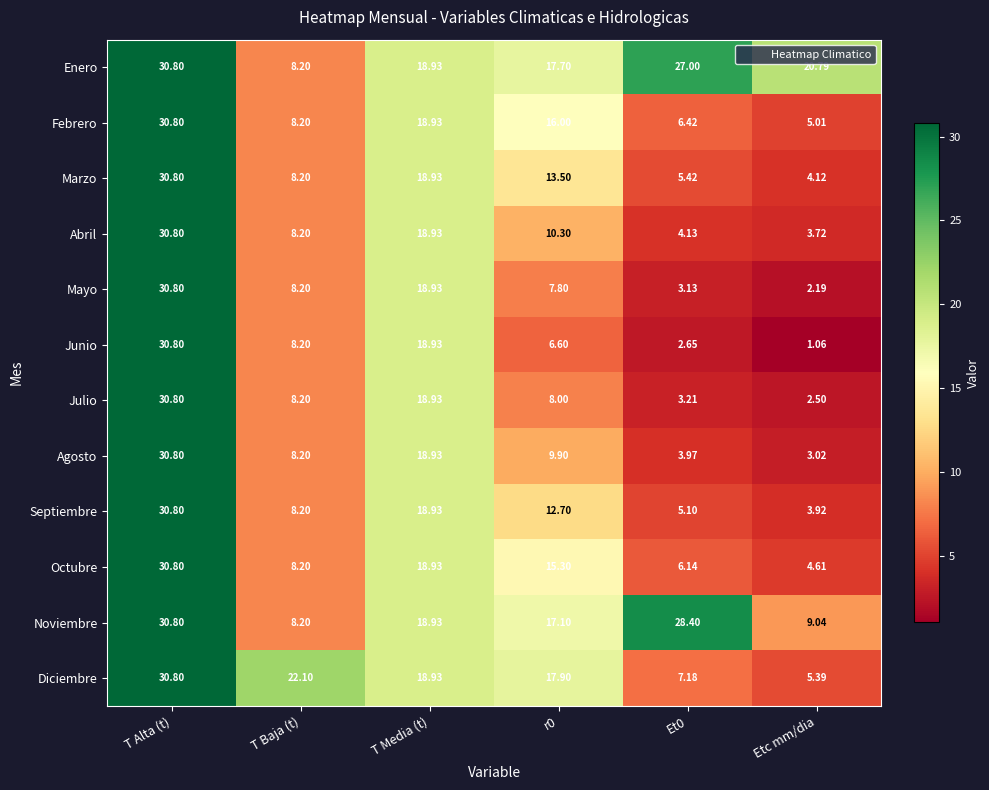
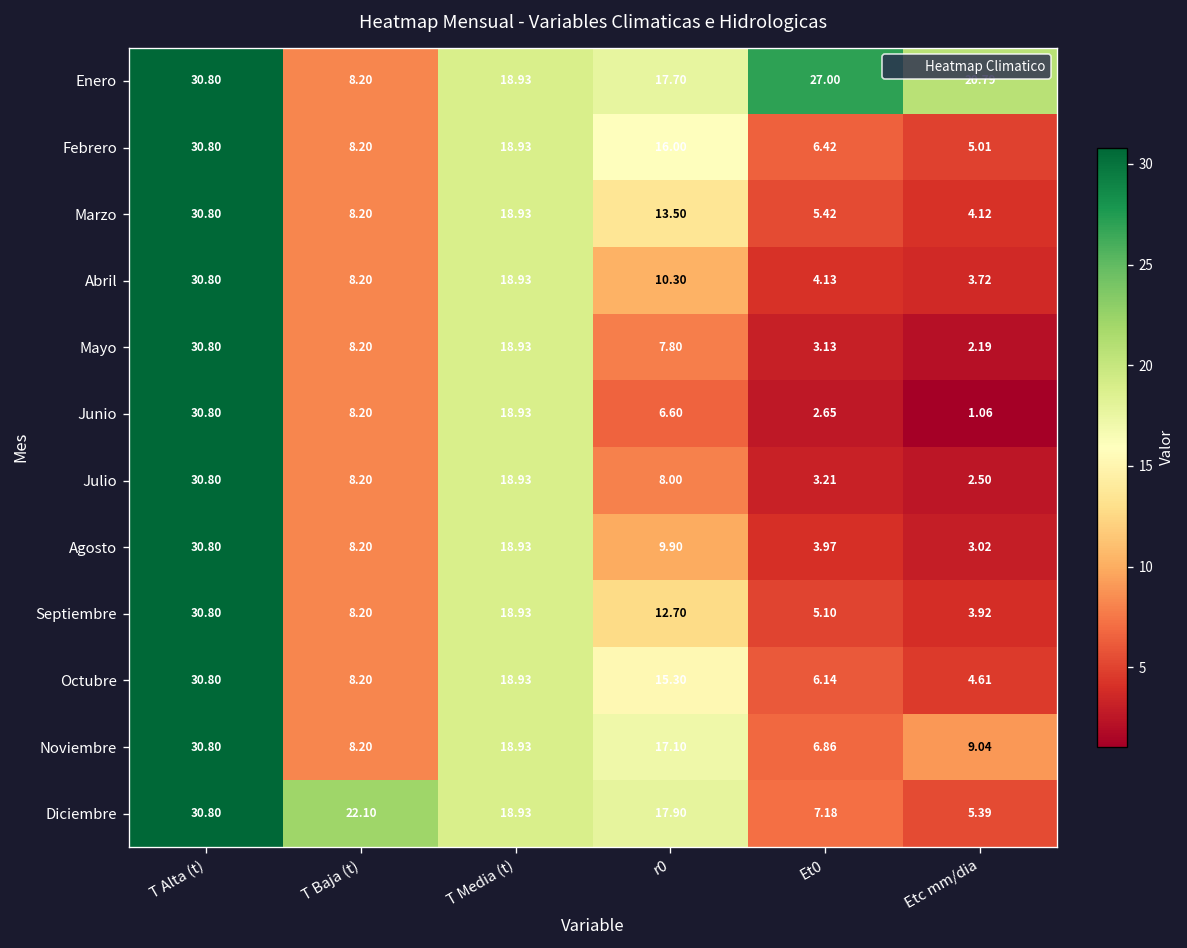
  {
    "Enero": {
      "T Alta (t)": 30.80,
      "T Baja (t)": 8.20,
      "T Media (t)": 18.93,
      "r0": 17.70,
      "Et0": 27.00
    },
    "Febrero": {
      "T Alta (t)": 30.80,
      "T Baja (t)": 8.20,
      "T Media (t)": 18.93,
      "r0": 16.00,
      "Et0": 6.42,
      "Etc mm/dia": 5.01
    },
    "Marzo": {
      "T Alta (t)": 30.80,
      "T Baja (t)": 8.20,
      "T Media (t)": 18.93,
      "r0": 13.50,
      "Et0": 5.42,
      "Etc mm/dia": 4.12
    },
    "Abril": {
      "T Alta (t)": 30.80,
      "T Baja (t)": 8.20,
      "T Media (t)": 18.93,
      "r0": 10.30,
      "Et0": 4.13,
      "Etc mm/dia": 3.72
    },
    "Mayo": {
      "T Alta (t)": 30.80,
      "T Baja (t)": 8.20,
      "T Media (t)": 18.93,
      "r0": 7.80,
      "Et0": 3.13,
      "Etc mm/dia": 2.19
    },
    "Junio": {
      "T Alta (t)": 30.80,
      "T Baja (t)": 8.20,
      "T Media (t)": 18.93,
      "r0": 6.60,
      "Et0": 2.65,
      "Etc mm/dia": 1.06
    },
    "Julio": {
      "T Alta (t)": 30.80,
      "T Baja (t)": 8.20,
      "T Media (t)": 18.93,
      "r0": 8.00,
      "Et0": 3.21,
      "Etc mm/dia": 2.50
    },
    "Agosto": {
      "T Alta (t)": 30.80,
      "T Baja (t)": 8.20,
      "T Media (t)": 18.93,
      "r0": 9.90,
      "Et0": 3.97,
      "Etc mm/dia": 3.02
    },
    "Septiembre": {
      "T Alta (t)": 30.80,
      "T Baja (t)": 8.20,
      "T Media (t)": 18.93,
      "r0": 12.70,
      "Et0": 5.10,
      "Etc mm/dia": 3.92
    },
    "Octubre": {
      "T Alta (t)": 30.80,
      "T Baja (t)": 8.20,
      "T Media (t)": 18.93,
      "r0": 15.30,
      "Et0": 6.14,
      "Etc mm/dia": 4.61
    },
    "Noviembre": {
      "T Alta (t)": 30.80,
      "T Baja (t)": 8.20,
      "T Media (t)": 18.93,
      "r0": 17.10,
-     "Et0": 28.40,
+     "Et0": 6.86,
      "Etc mm/dia": 9.04
    },
    "Diciembre": {
      "T Alta (t)": 30.80,
      "T Baja (t)": 22.10,
      "T Media (t)": 18.93,
      "r0": 17.90,
      "Et0": 7.18,
      "Etc mm/dia": 5.39
    }
  }
